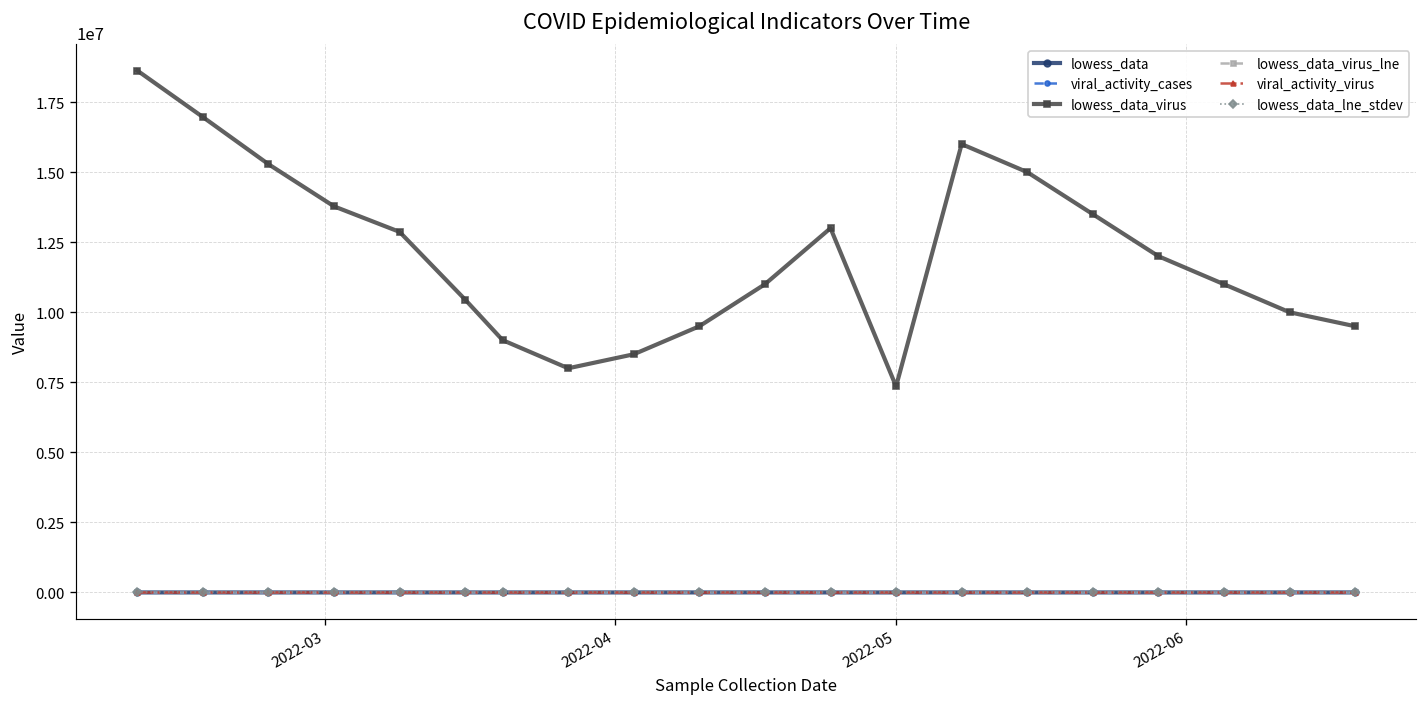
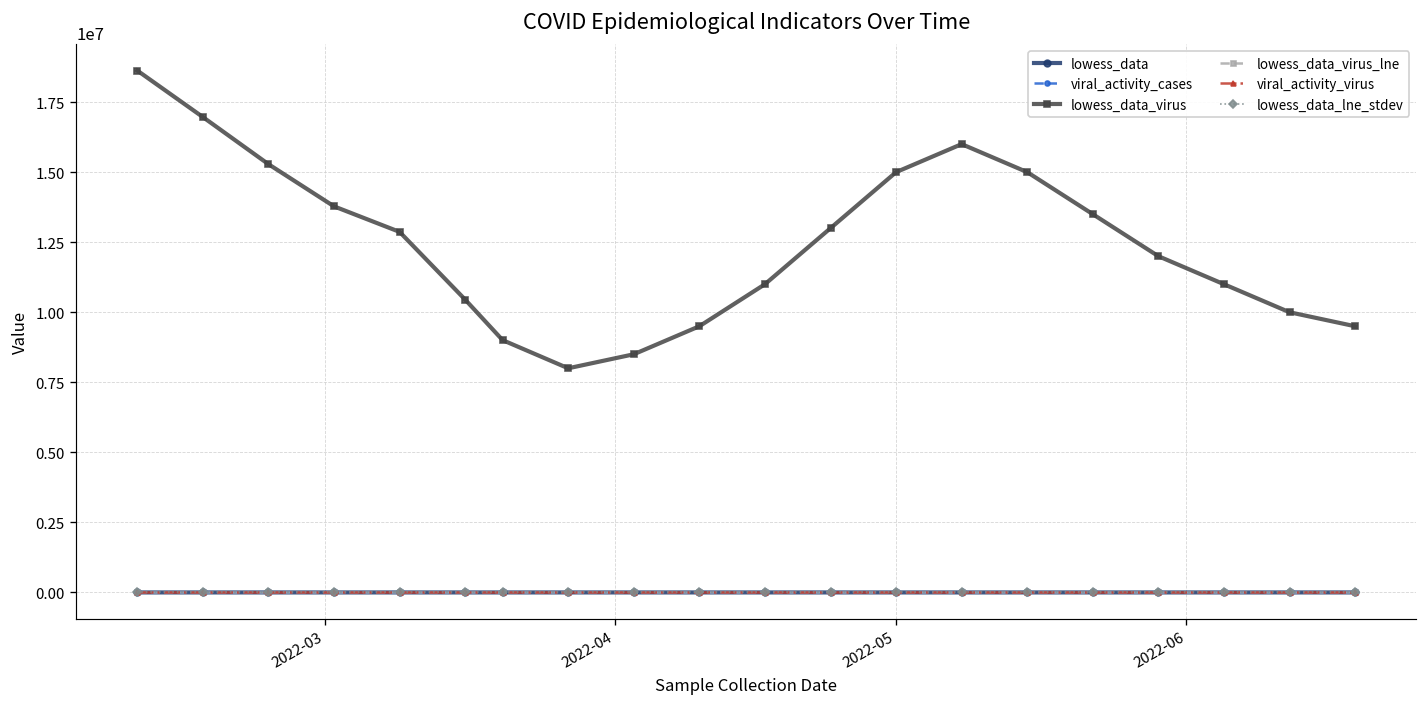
  {
    "lowess_data_lne_stdev": {
      "2022-05": 0
    },
    "lowess_data_virus": {
-     "2022-05": 7400000
+     "2022-05": 15000000
    }
  }
